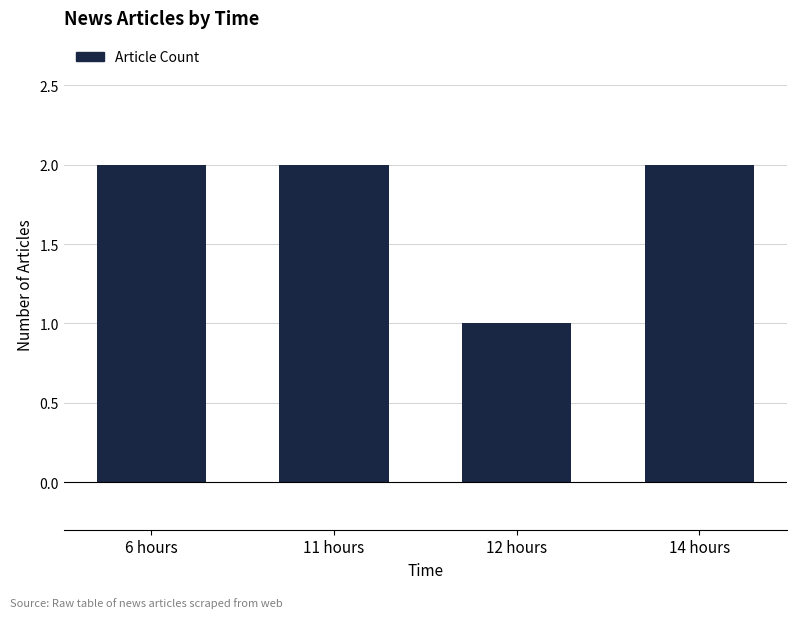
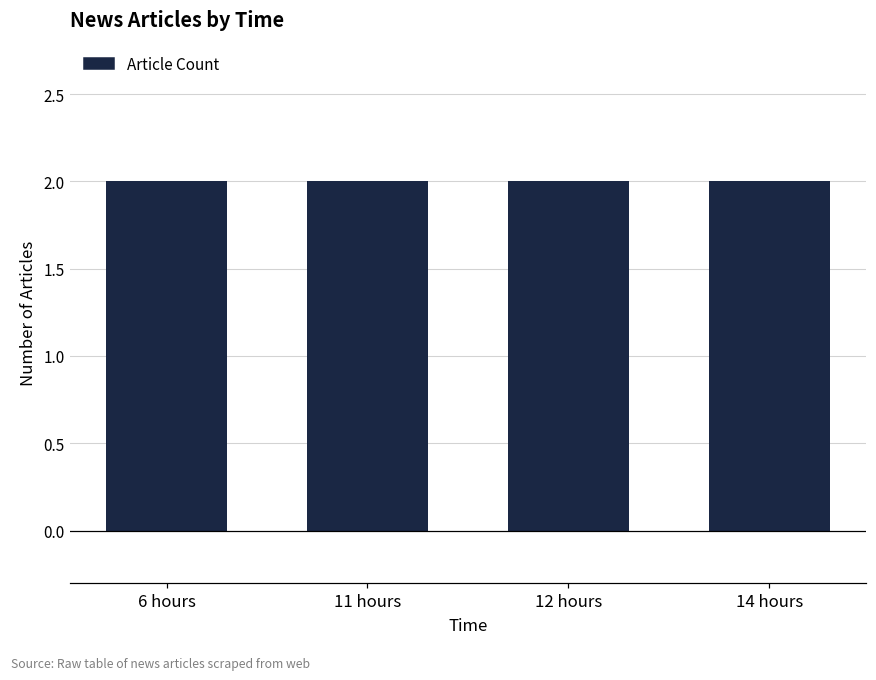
  {
    "6 hours": 2,
    "11 hours": 2,
-   "12 hours": 1,
+   "12 hours": 2,
    "14 hours": 2
  }
